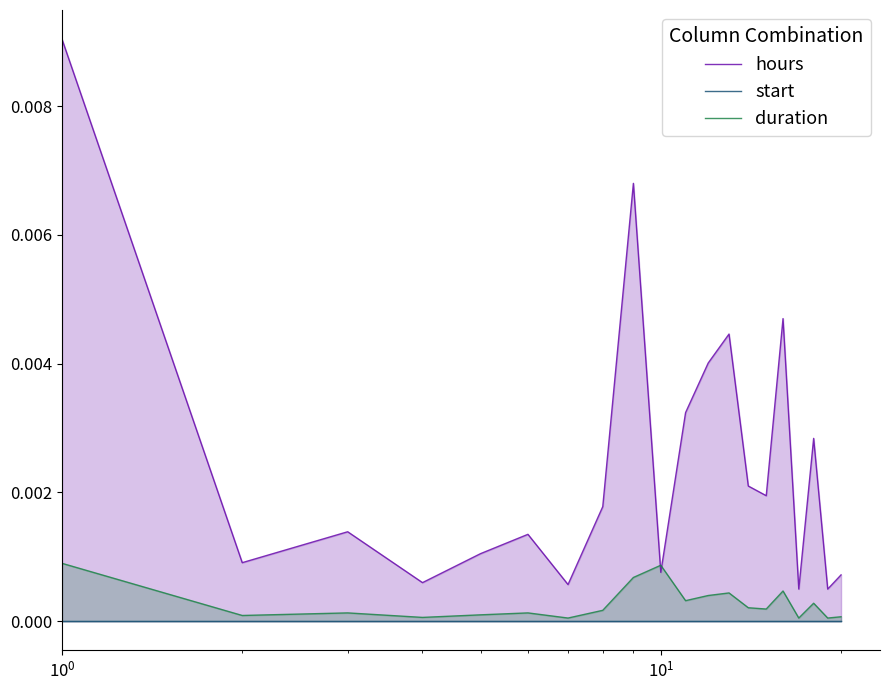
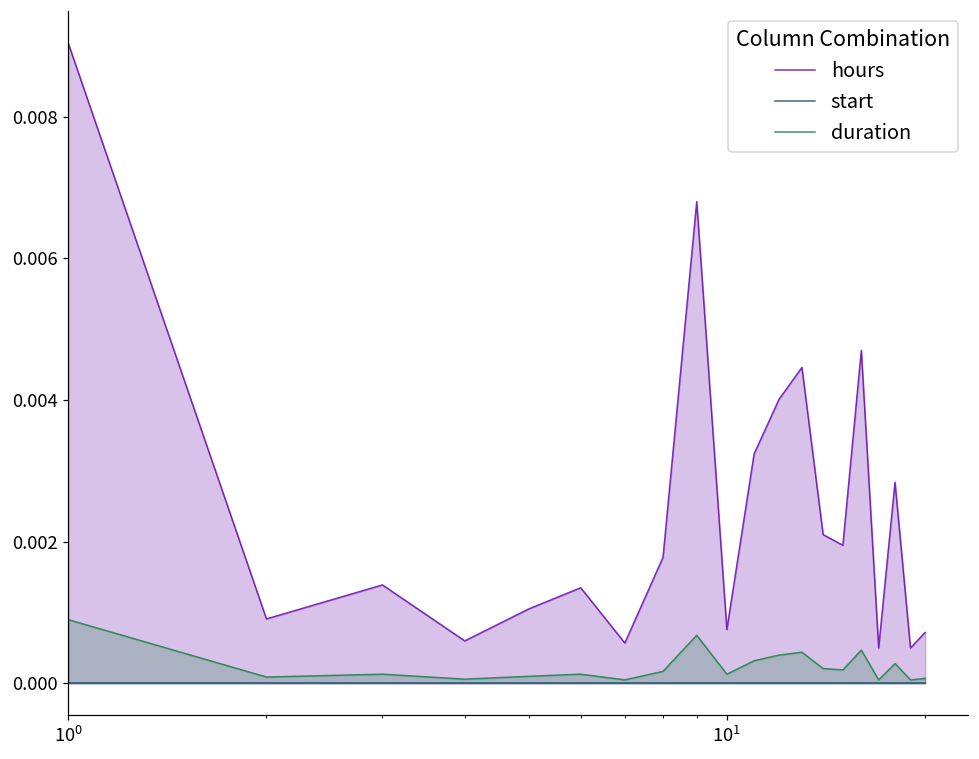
  {
    "hours": {
      "10^0": 0.0090,
      "10^1": 0.0008
    },
    "start": {
      "10^0": 0.0000,
      "10^1": 0.0000
    },
    "duration": {
      "10^0": 0.0009,
-     "10^1": 0.0009
+     "10^1": 0.0001
    }
  }
